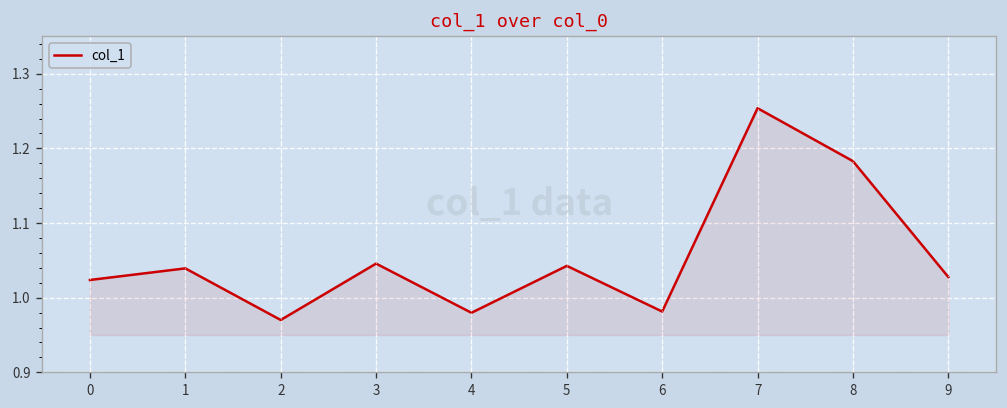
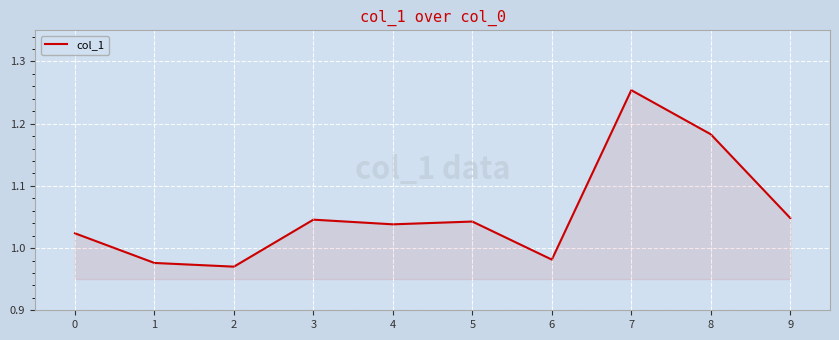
  {
    "0": 1.02,
-   "1": 1.04,
+   "1": 0.98,
    "2": 0.97,
    "3": 1.05,
-   "4": 0.98,
+   "4": 1.04,
    "5": 1.04,
    "6": 0.98,
    "7": 1.25,
    "8": 1.18,
-   "9": 1.03
+   "9": 1.05
  }
